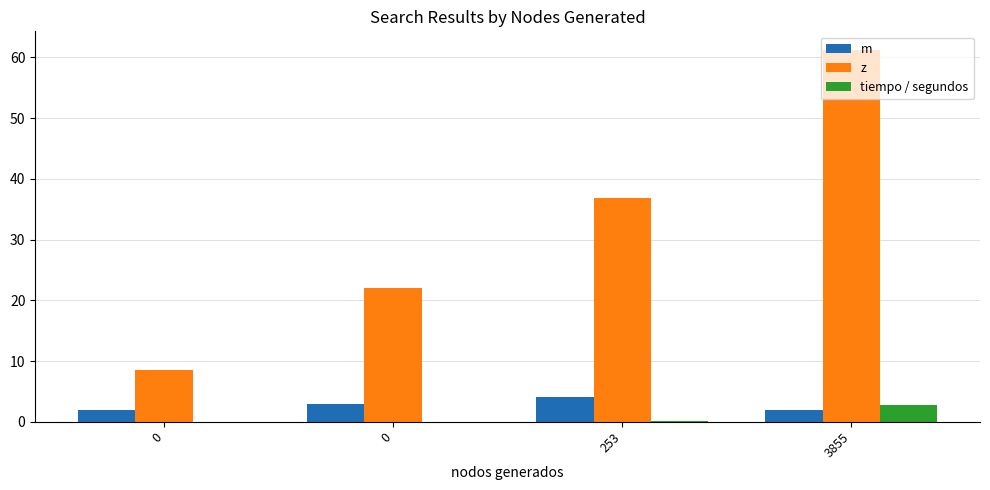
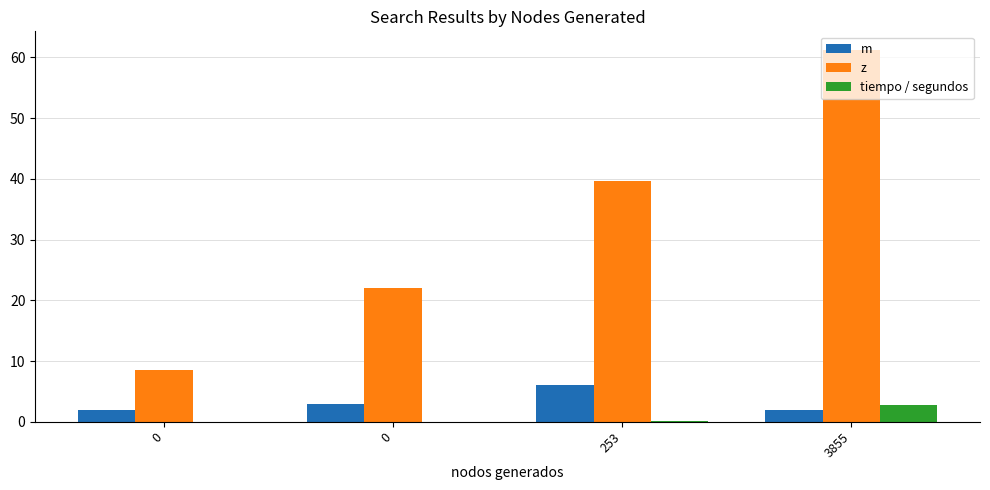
  {
    "m": {
-     "253": 4,
+     "253": 6,
      "3855": 2
    },
    "z": {
-     "253": 37
+     "253": 40
    },
    "tiempo / segundos": {
      "3855": 3
    }
  }
